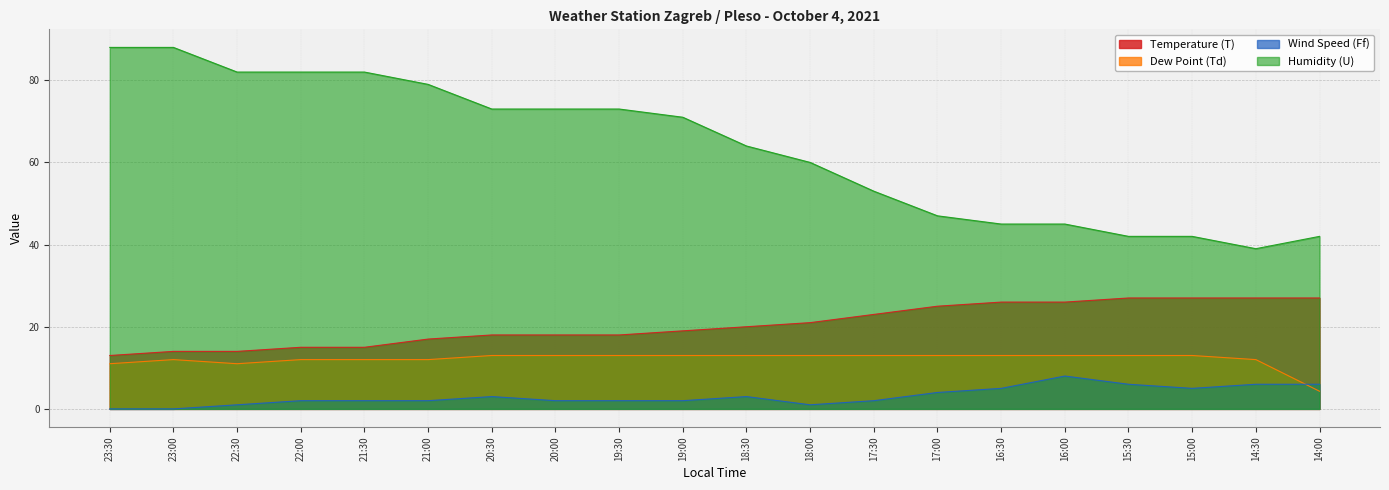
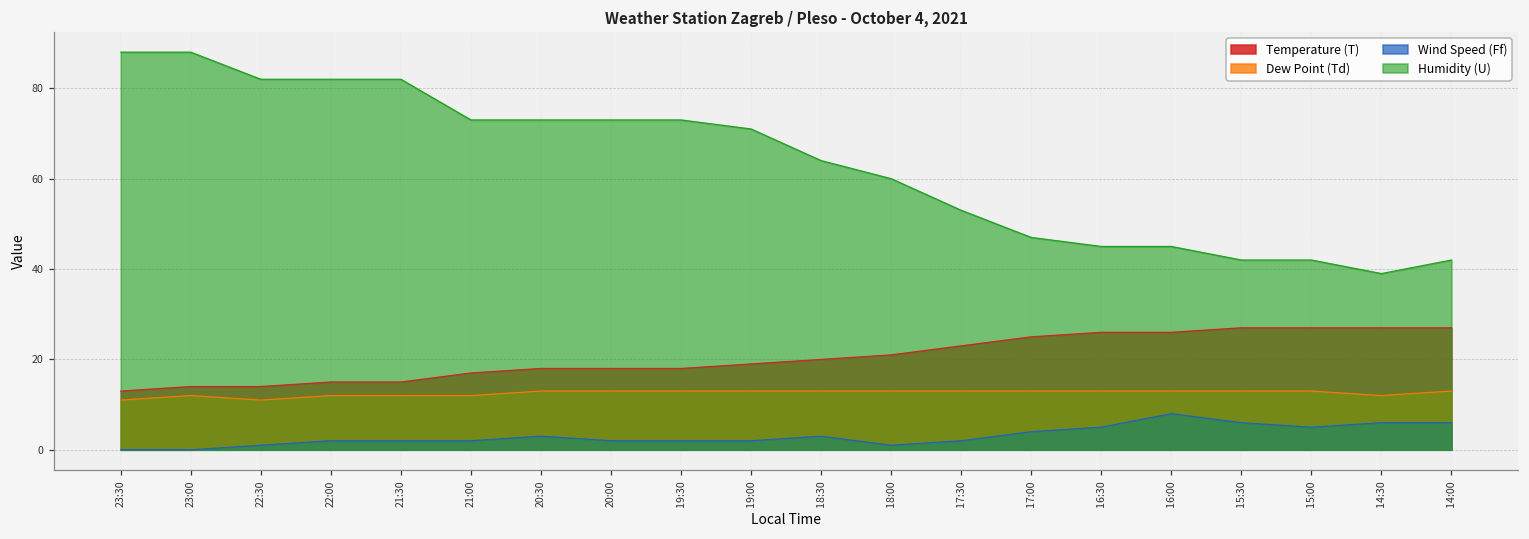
  {
    "Temperature (T)": {
      "23:30": 13,
      "23:00": 14,
      "22:30": 14,
      "22:00": 15,
      "21:30": 15,
      "21:00": 17,
      "20:30": 18,
      "20:00": 18,
      "19:30": 18,
      "19:00": 19,
      "18:30": 20,
      "18:00": 21,
      "17:30": 23,
      "17:00": 25,
      "16:30": 26,
      "16:00": 26,
      "15:30": 27,
      "15:00": 27,
      "14:30": 27,
      "14:00": 27
    },
    "Dew Point (Td)": {
      "23:30": 11,
      "23:00": 12,
      "22:30": 11,
      "22:00": 12,
      "21:30": 12,
      "21:00": 12,
      "20:30": 13,
      "20:00": 13,
      "19:30": 13,
      "19:00": 13,
      "18:30": 13,
      "18:00": 13,
      "17:30": 13,
      "17:00": 13,
      "16:30": 13,
      "16:00": 13,
      "15:30": 13,
      "15:00": 13,
      "14:30": 12,
-     "14:00": 4
+     "14:00": 13
    },
    "Wind Speed (Ff)": {
      "23:30": 0,
      "23:00": 0,
      "22:30": 1,
      "22:00": 2,
      "21:30": 2,
      "21:00": 2,
      "20:30": 3,
      "20:00": 2,
      "19:30": 2,
      "19:00": 2,
      "18:30": 3,
      "18:00": 1,
      "17:30": 2,
      "17:00": 4,
      "16:30": 5,
      "16:00": 8,
      "15:30": 6,
      "15:00": 5,
      "14:30": 6,
      "14:00": 6
    },
    "Humidity (U)": {
      "23:30": 88,
      "23:00": 88,
      "22:30": 82,
      "22:00": 82,
      "21:30": 82,
-     "21:00": 79,
+     "21:00": 73,
      "20:30": 73,
      "20:00": 73,
      "19:30": 73,
      "19:00": 71,
      "18:30": 64,
      "18:00": 60,
      "17:30": 53,
      "17:00": 47,
      "16:30": 45,
      "16:00": 45,
      "15:30": 42,
      "15:00": 42,
      "14:30": 39,
      "14:00": 42
    }
  }
